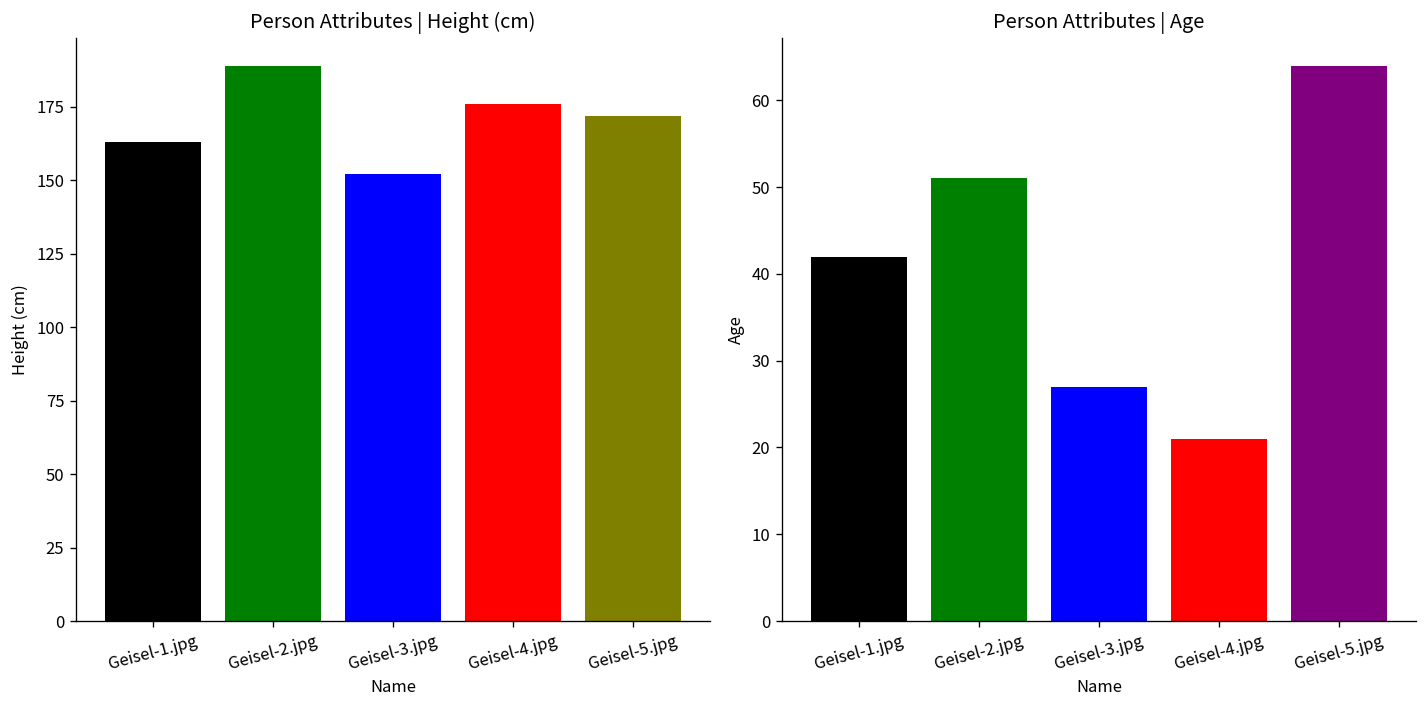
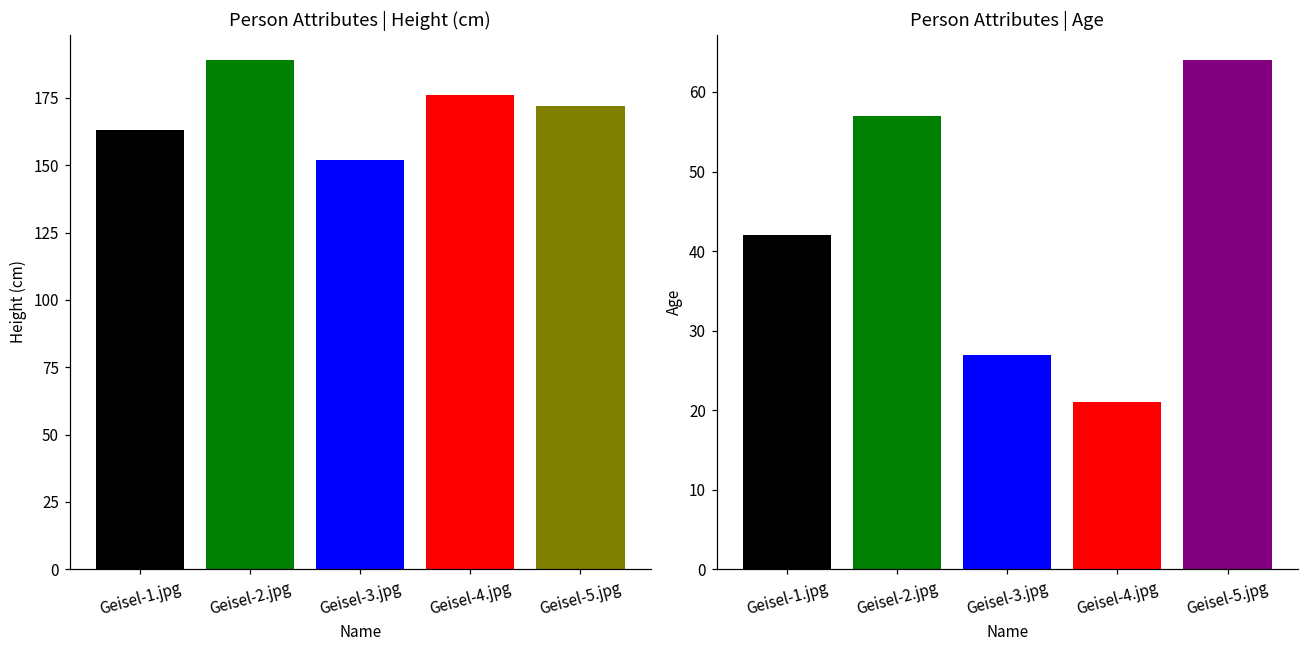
  {
    "Person Attributes | Height (cm)": {
      "Geisel-1.jpg": 163,
      "Geisel-2.jpg": 189,
      "Geisel-3.jpg": 152,
      "Geisel-4.jpg": 176,
      "Geisel-5.jpg": 172
    },
    "Person Attributes | Age": {
      "Geisel-1.jpg": 42,
-     "Geisel-2.jpg": 51,
+     "Geisel-2.jpg": 57,
      "Geisel-3.jpg": 27,
      "Geisel-4.jpg": 21,
      "Geisel-5.jpg": 64
    }
  }
